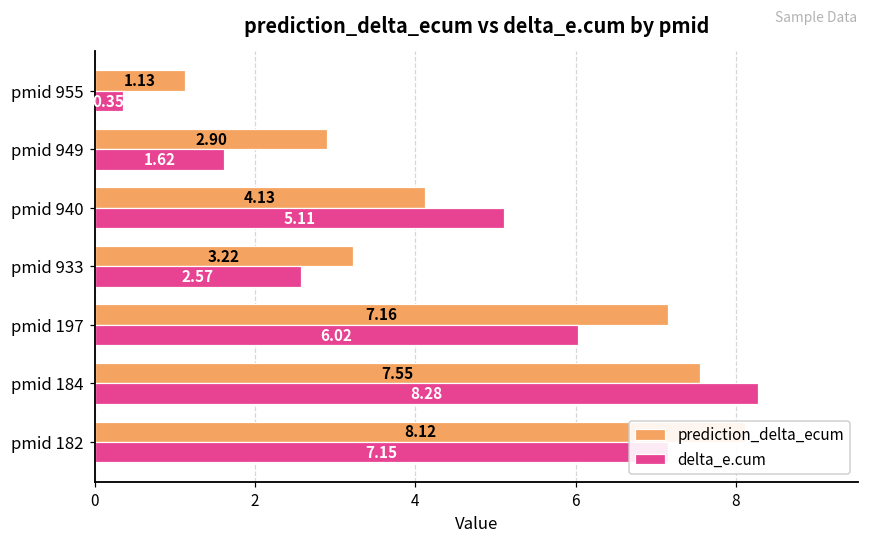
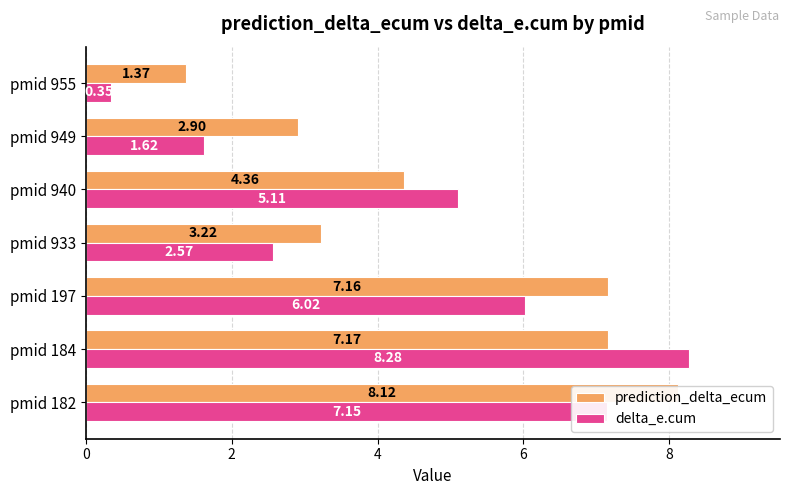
  {
    "prediction_delta_ecum": {
-     "pmid 955": 1.13,
+     "pmid 955": 1.37,
      "pmid 949": 2.90,
-     "pmid 940": 4.13,
+     "pmid 940": 4.36,
      "pmid 933": 3.22,
      "pmid 197": 7.16,
-     "pmid 184": 7.55
+     "pmid 184": 7.17
    },
    "delta_e.cum": {
      "pmid 955": 0.35,
      "pmid 949": 1.62,
      "pmid 940": 5.11,
      "pmid 933": 2.57,
      "pmid 197": 6.02,
      "pmid 184": 8.28
    }
  }
